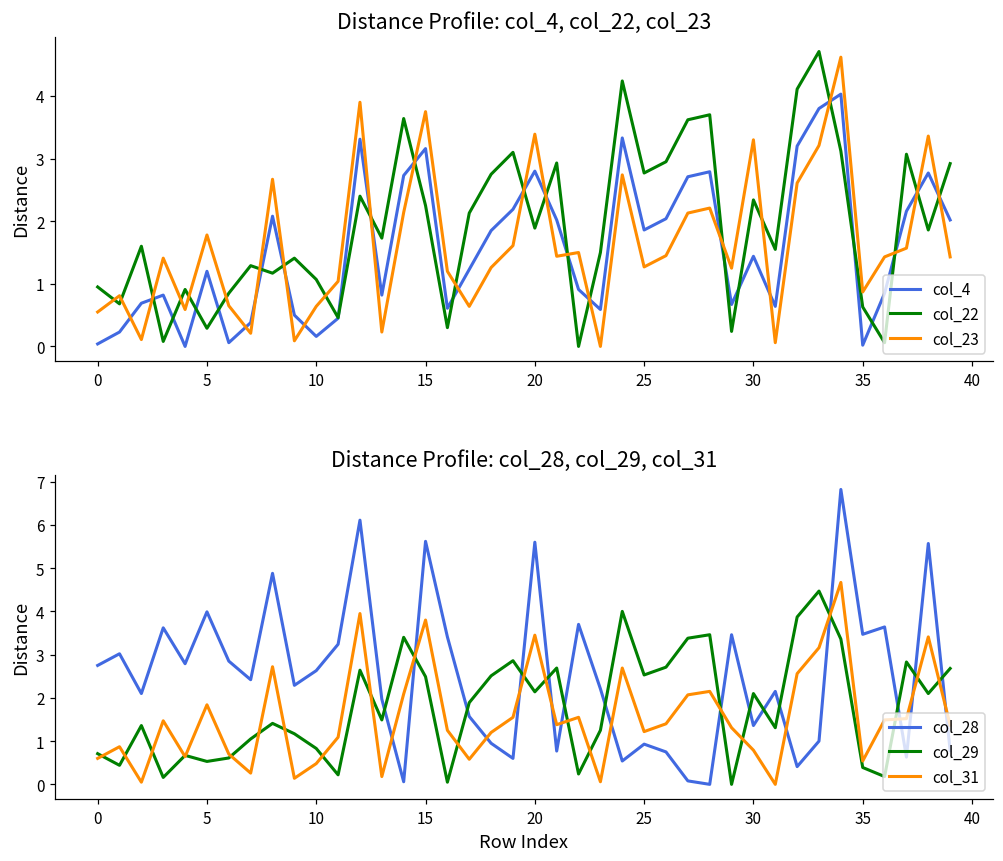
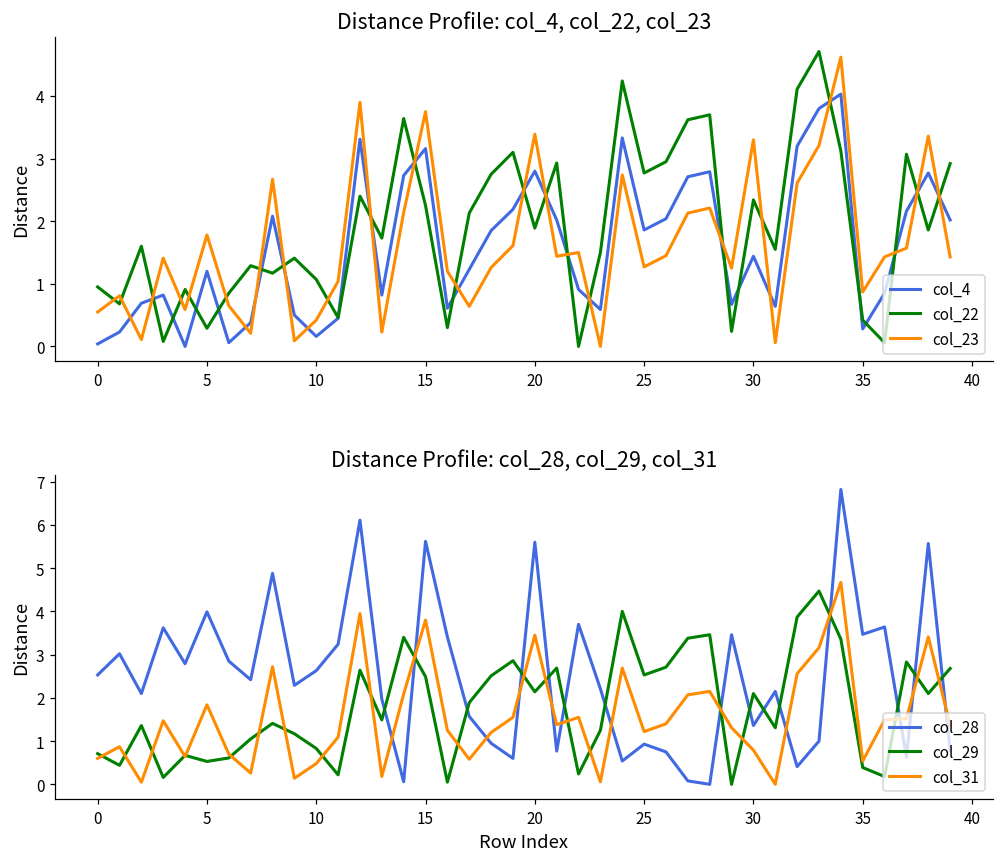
  {
    "Distance Profile: col_4, col_22, col_23": {
      "col_4": {
        "0": 0.0,
        "5": 1.2,
        "10": 0.2,
        "15": 3.2,
        "20": 2.8,
        "25": 1.9,
        "30": 1.4,
-       "35": 0.0
+       "35": 0.3
      },
      "col_22": {
        "0": 1.0,
        "5": 0.3,
        "10": 1.1,
        "15": 2.3,
        "20": 1.9,
        "25": 2.8,
        "30": 2.3,
-       "35": 0.6
+       "35": 0.4
      },
      "col_23": {
        "0": 0.6,
        "5": 1.8,
-       "10": 0.6,
+       "10": 0.4,
        "15": 3.8,
        "20": 3.4,
        "25": 1.3,
        "30": 3.3,
        "35": 0.9
      }
    },
    "Distance Profile: col_28, col_29, col_31": {
      "col_28": {
-       "0": 2.8,
+       "0": 2.5,
        "5": 4.0,
        "10": 2.6,
        "15": 5.6,
        "20": 5.6,
        "25": 0.9,
        "30": 1.4,
        "35": 3.5
      },
      "col_29": {
        "0": 0.7,
        "5": 0.5,
        "10": 0.8,
        "15": 2.5,
        "20": 2.1,
        "25": 2.5,
        "30": 2.1,
        "35": 0.4
      },
      "col_31": {
        "0": 0.6,
        "5": 1.8,
        "10": 0.5,
        "15": 3.8,
        "20": 3.5,
        "25": 1.2,
        "30": 0.8,
        "35": 0.5
      }
    }
  }
